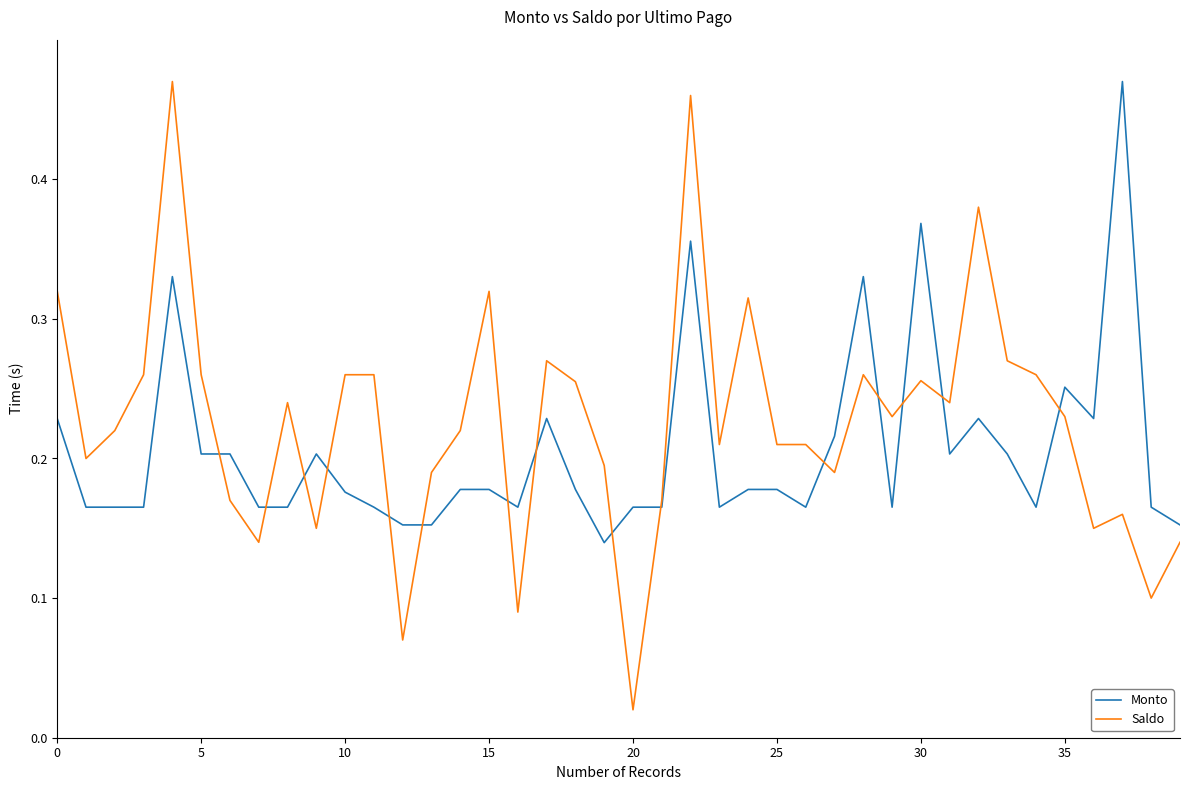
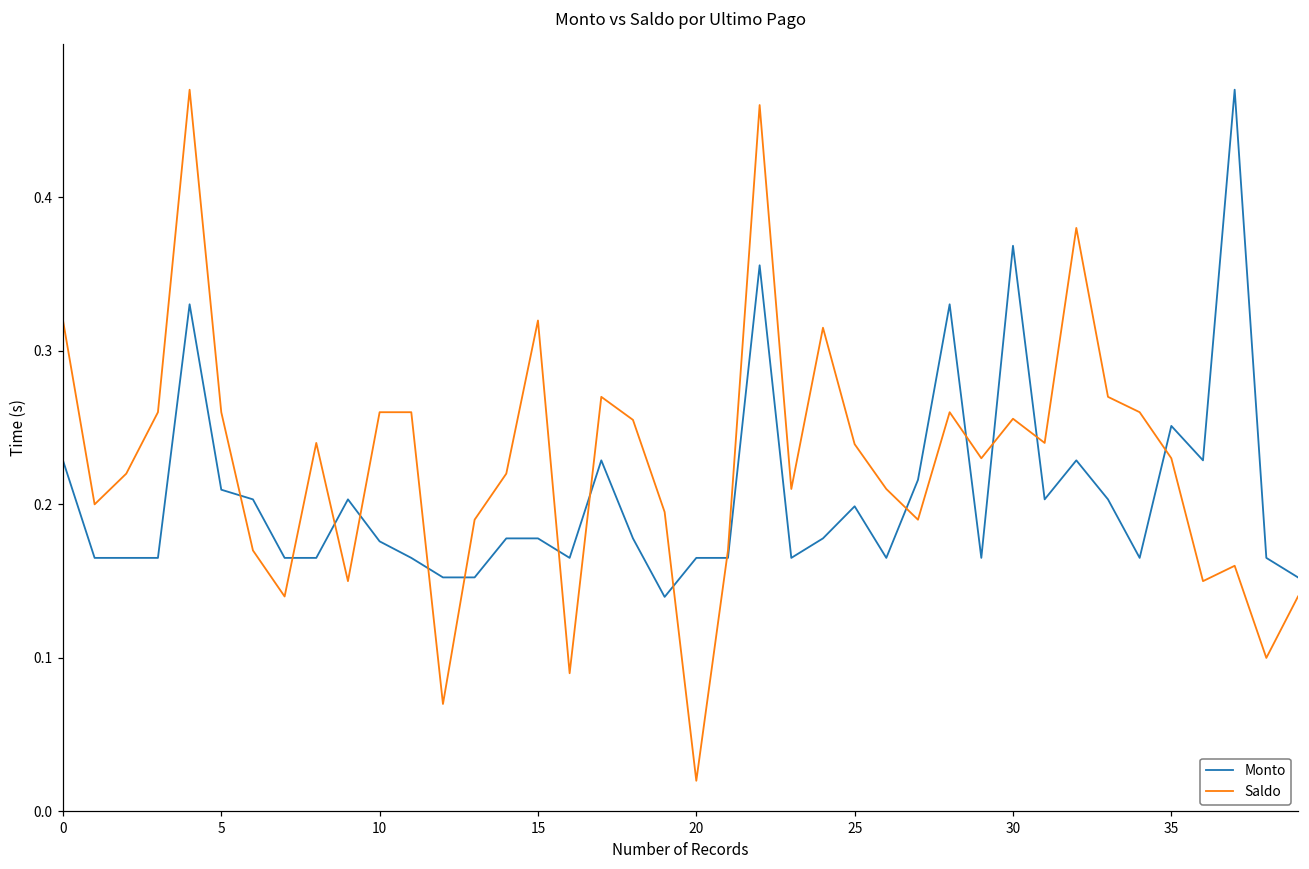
  {
    "Monto": {
      "0": 0.229,
-     "5": 0.203,
+     "5": 0.210,
      "10": 0.176,
      "15": 0.178,
      "20": 0.165,
-     "25": 0.178,
+     "25": 0.199,
      "30": 0.368,
      "35": 0.251
    },
    "Saldo": {
      "0": 0.320,
      "5": 0.260,
      "10": 0.260,
      "15": 0.320,
      "20": 0.020,
-     "25": 0.210,
+     "25": 0.239,
      "30": 0.256,
      "35": 0.230
    }
  }
